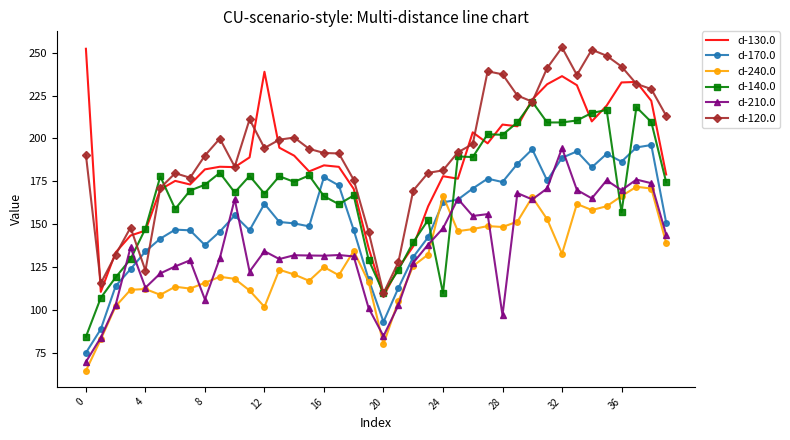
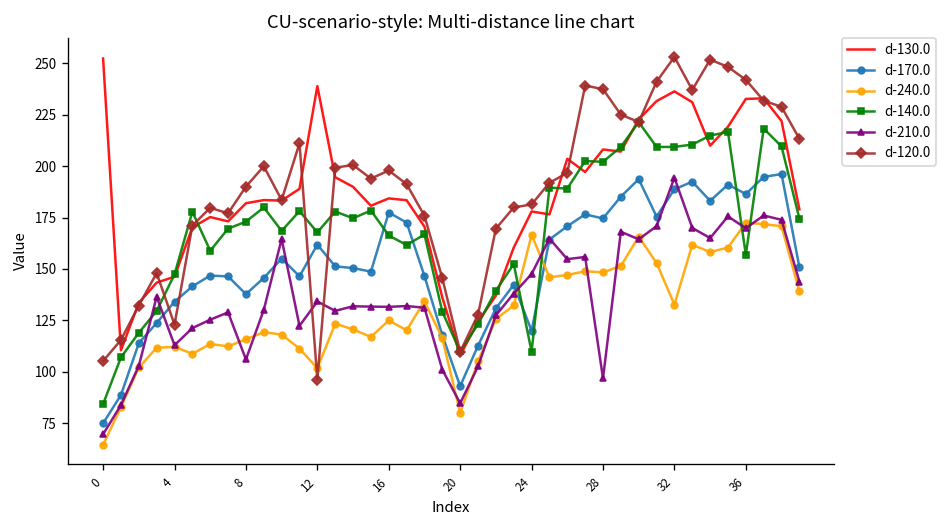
  {
    "d-130.0": {
      "0": 252,
      "8": 182,
      "12": 239,
      "16": 184,
      "20": 108,
      "24": 178,
      "28": 208,
      "32": 236,
      "36": 233
    },
    "d-170.0": {
      "0": 75,
      "4": 134,
      "8": 138,
      "12": 162,
      "16": 177,
      "20": 93,
-     "24": 163,
+     "24": 120,
      "28": 175,
      "32": 189,
      "36": 186
    },
    "d-240.0": {
      "0": 64,
      "8": 116,
      "12": 102,
      "16": 125,
      "20": 80,
      "24": 167,
      "28": 148,
      "32": 133,
-     "36": 166
+     "36": 173
    },
    "d-140.0": {
      "0": 84,
      "8": 173,
      "12": 168,
      "16": 166,
      "24": 110,
      "28": 202,
      "32": 209,
      "36": 157
    },
    "d-210.0": {
      "0": 70,
      "8": 106,
      "12": 134,
      "16": 132,
      "20": 85,
      "24": 148,
      "28": 97,
      "32": 194,
      "36": 170
    },
    "d-120.0": {
-     "0": 190,
+     "0": 105,
      "4": 123,
      "8": 190,
-     "12": 194,
-     "16": 192,
+     "12": 96,
+     "16": 198,
      "24": 181,
      "28": 237,
      "32": 253,
      "36": 242
    }
  }
